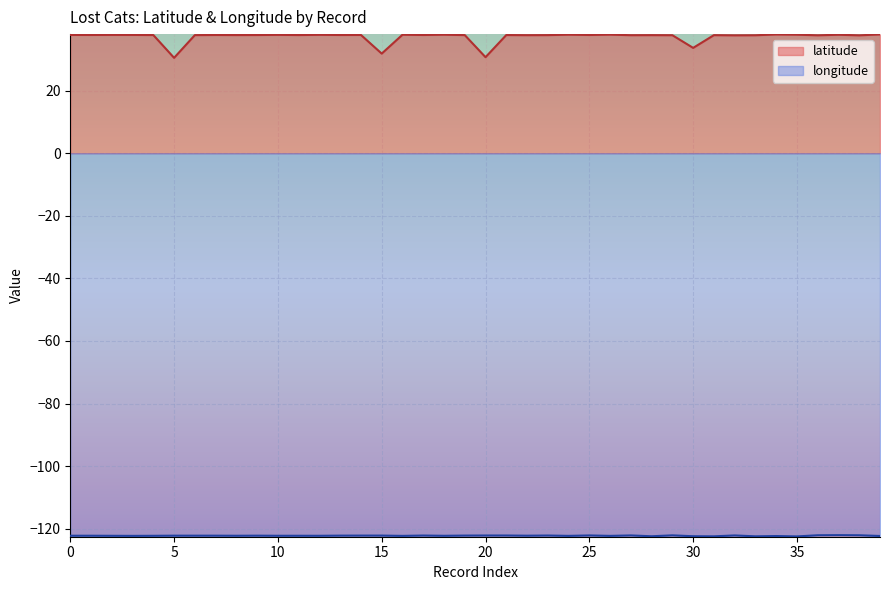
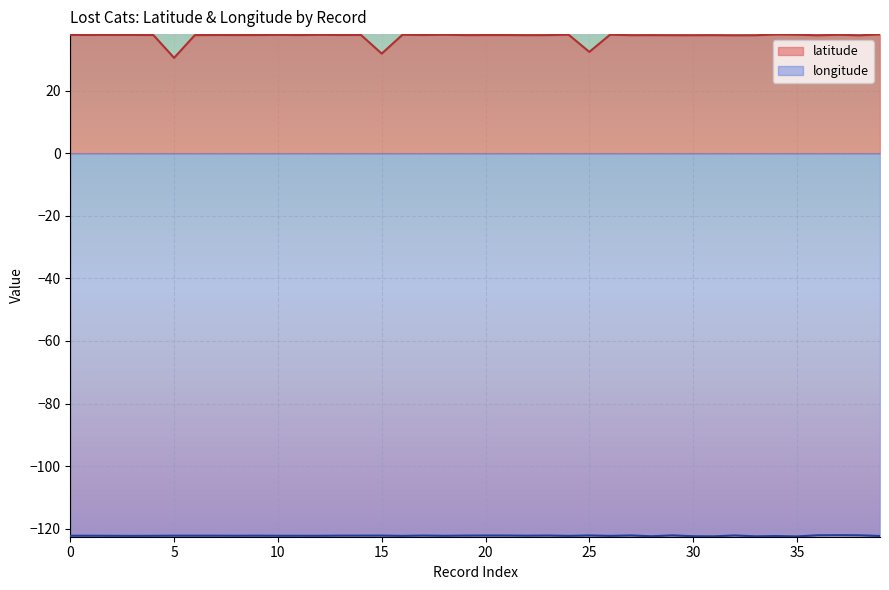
  {
    "latitude": {
      "0": 38,
      "5": 30,
      "10": 38,
      "15": 32,
-     "20": 31,
-     "25": 38,
-     "30": 34,
+     "20": 38,
+     "25": 32,
+     "30": 38,
      "35": 38
    }
  }
